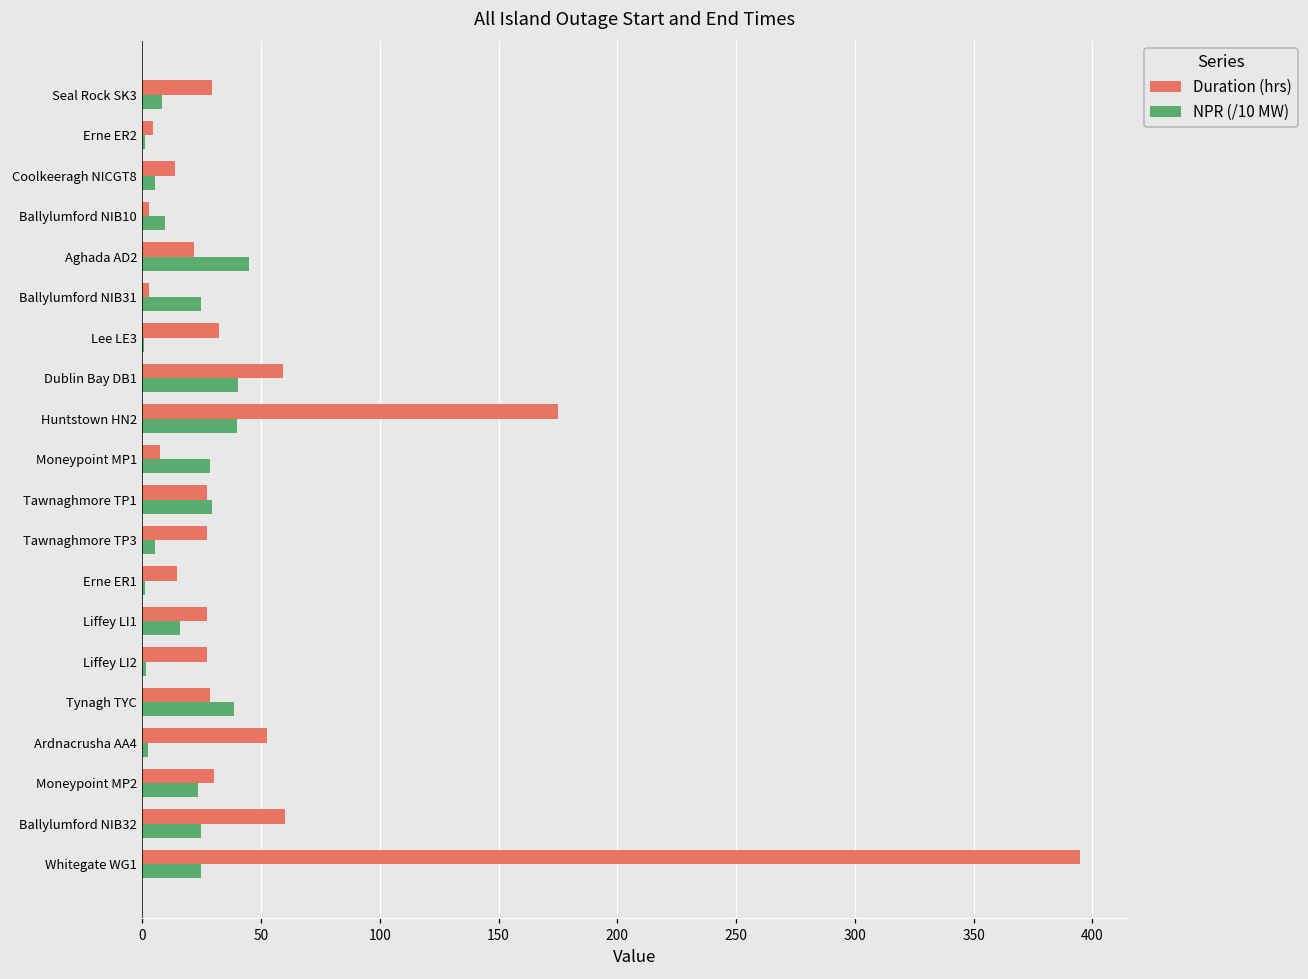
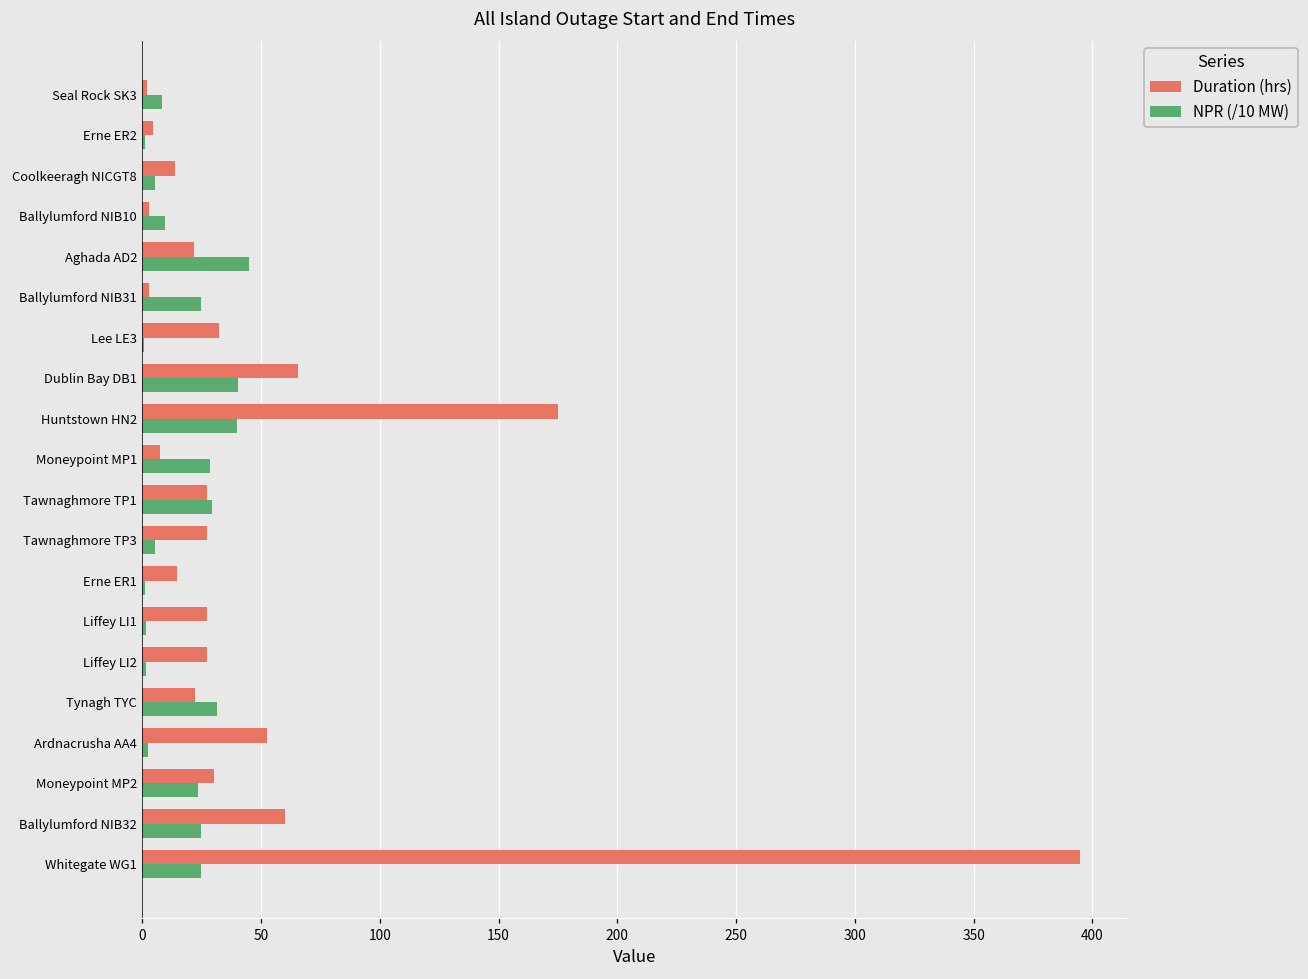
  {
    "Duration (hrs)": {
-     "Seal Rock SK3": 29,
+     "Seal Rock SK3": 2,
      "Erne ER2": 5,
      "Coolkeeragh NICGT8": 14,
      "Ballylumford NIB10": 3,
      "Aghada AD2": 22,
      "Ballylumford NIB31": 3,
      "Lee LE3": 33,
-     "Dublin Bay DB1": 59,
+     "Dublin Bay DB1": 66,
      "Huntstown HN2": 175,
      "Moneypoint MP1": 7,
      "Tawnaghmore TP1": 27,
      "Tawnaghmore TP3": 27,
      "Erne ER1": 15,
      "Liffey LI1": 27,
      "Liffey LI2": 27,
-     "Tynagh TYC": 29,
+     "Tynagh TYC": 22,
      "Ardnacrusha AA4": 53,
      "Moneypoint MP2": 30,
      "Ballylumford NIB32": 60,
      "Whitegate WG1": 395
    },
    "NPR (/10 MW)": {
      "Seal Rock SK3": 9,
      "Coolkeeragh NICGT8": 5,
      "Ballylumford NIB10": 9,
      "Aghada AD2": 45,
      "Ballylumford NIB31": 25,
      "Dublin Bay DB1": 41,
      "Huntstown HN2": 40,
      "Moneypoint MP1": 29,
      "Tawnaghmore TP1": 29,
      "Tawnaghmore TP3": 5,
-     "Liffey LI1": 16,
+     "Liffey LI1": 2,
      "Liffey LI2": 2,
-     "Tynagh TYC": 38,
+     "Tynagh TYC": 31,
      "Ardnacrusha AA4": 2,
      "Moneypoint MP2": 24,
      "Ballylumford NIB32": 25,
      "Whitegate WG1": 25
    }
  }
